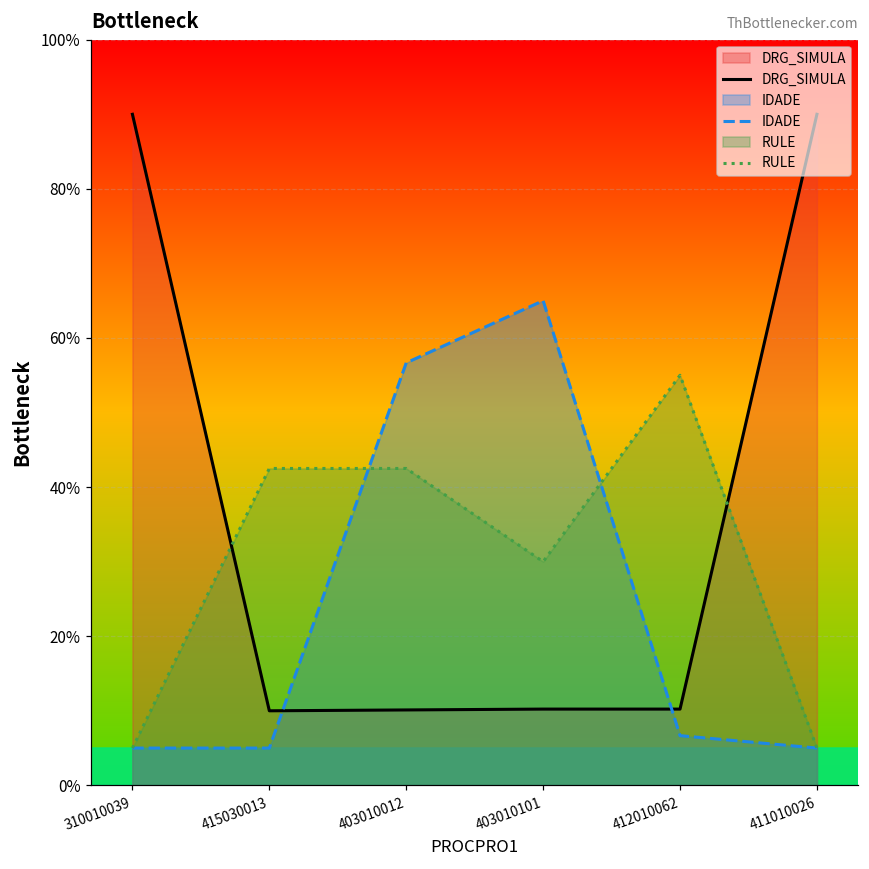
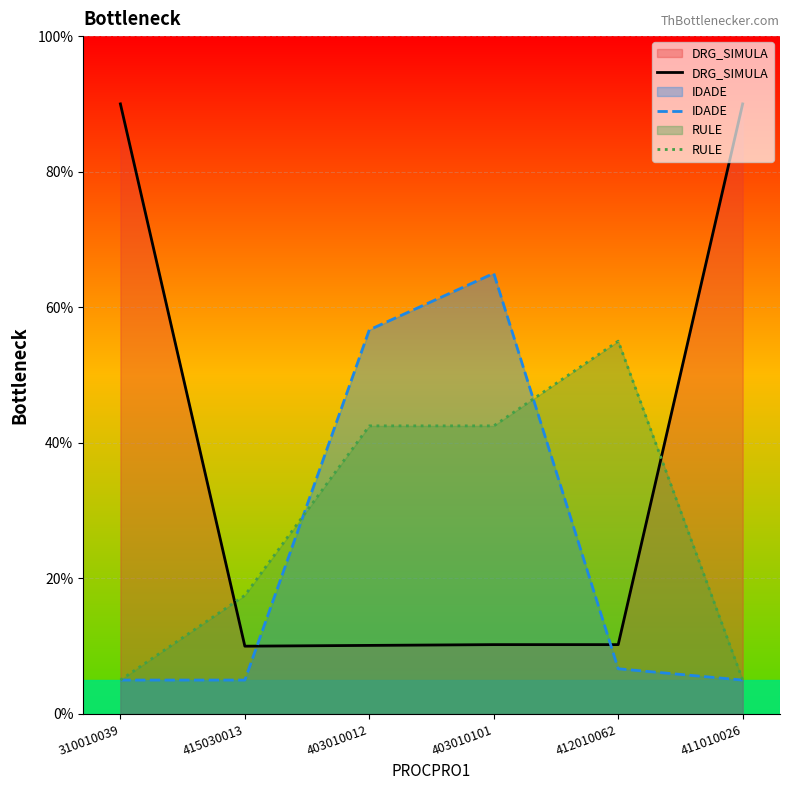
  {
    "IDADE": {
      "403010012": "57%",
      "403010101": "65%",
      "412010062": "7%"
    },
    "RULE": {
-     "415030013": "43%",
+     "415030013": "18%",
      "403010012": "43%",
-     "403010101": "30%",
+     "403010101": "43%",
      "412010062": "55%"
    }
  }
